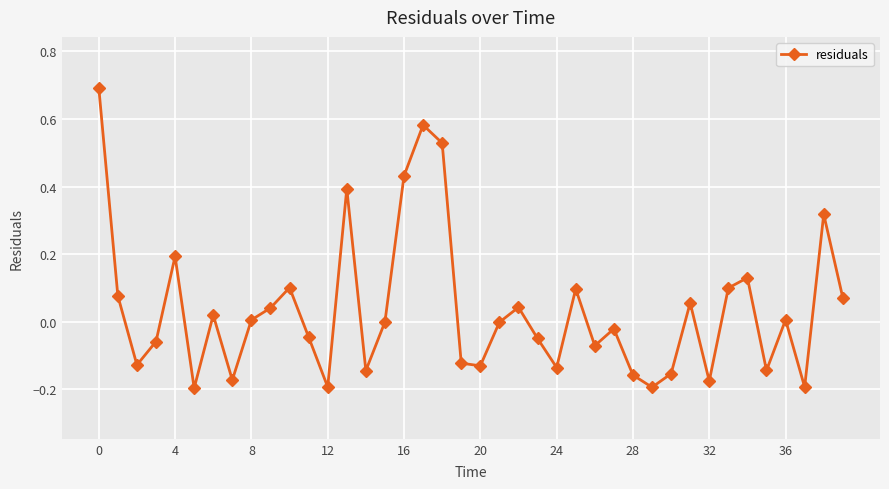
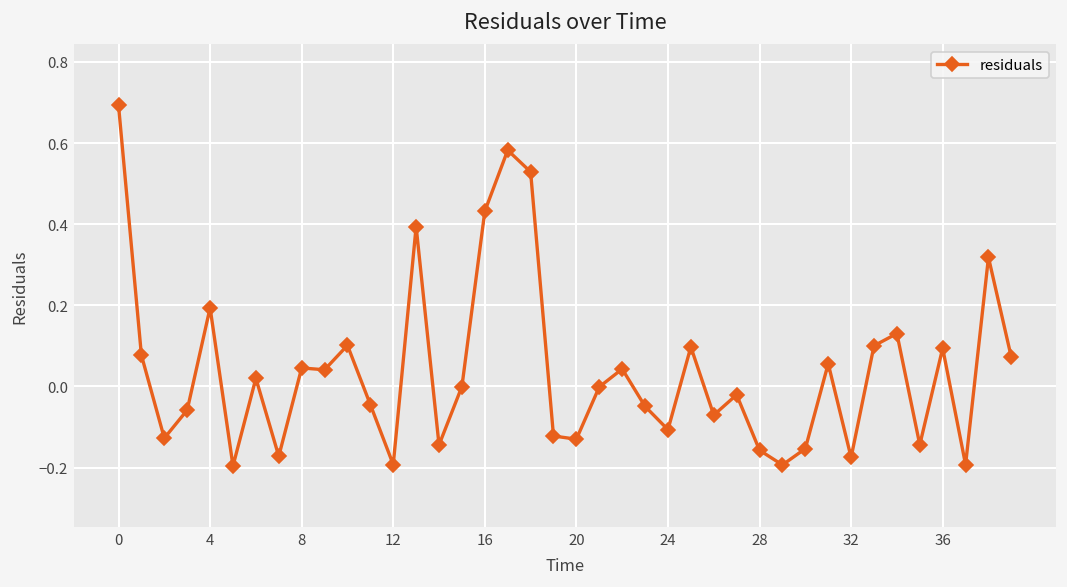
  {
    "0": 0.69,
    "4": 0.19,
-   "8": 0.01,
+   "8": 0.05,
    "12": -0.19,
    "16": 0.43,
    "20": -0.13,
-   "24": -0.14,
+   "24": -0.11,
    "28": -0.16,
    "32": -0.18,
-   "36": 0.01
+   "36": 0.09
  }
